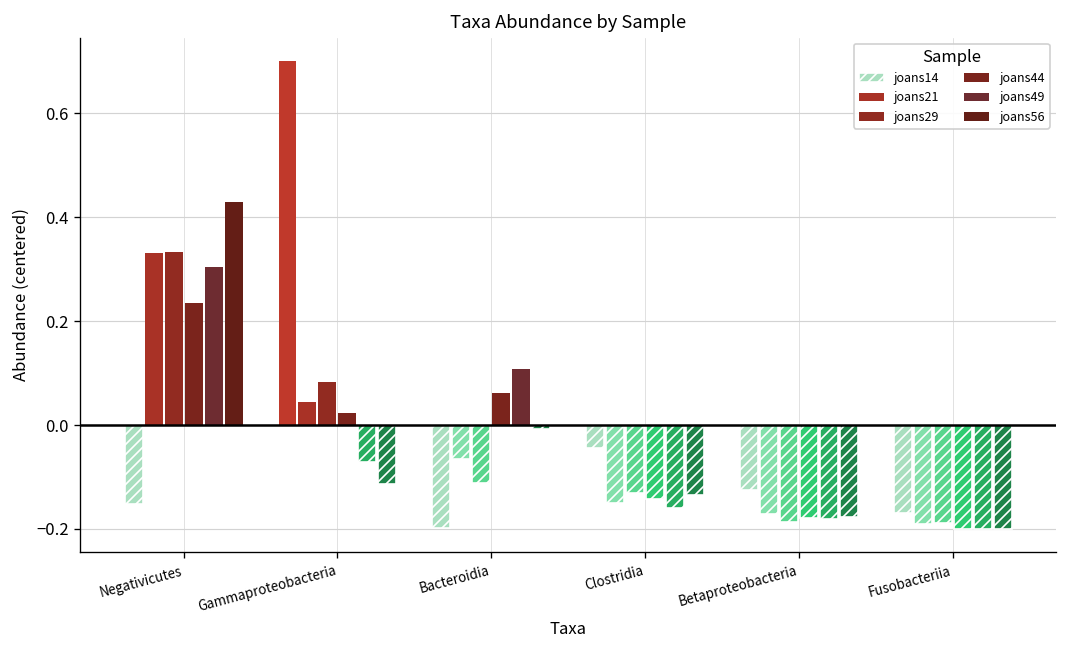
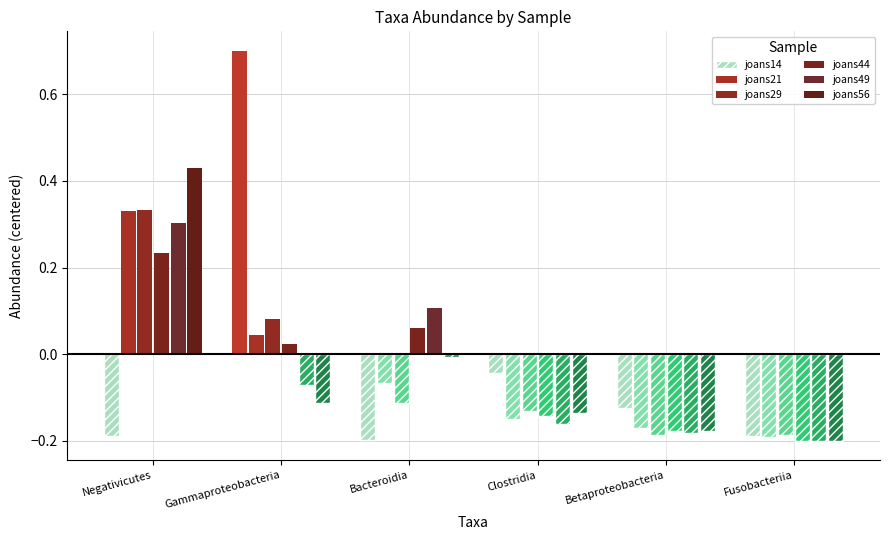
  {
    "joans14": {
-     "Negativicutes": -0.15,
+     "Negativicutes": -0.19,
      "Gammaproteobacteria": 0.70,
      "Bacteroidia": -0.20,
      "Clostridia": -0.04,
      "Betaproteobacteria": -0.12,
-     "Fusobacteriia": -0.17
+     "Fusobacteriia": -0.19
    }
  }
